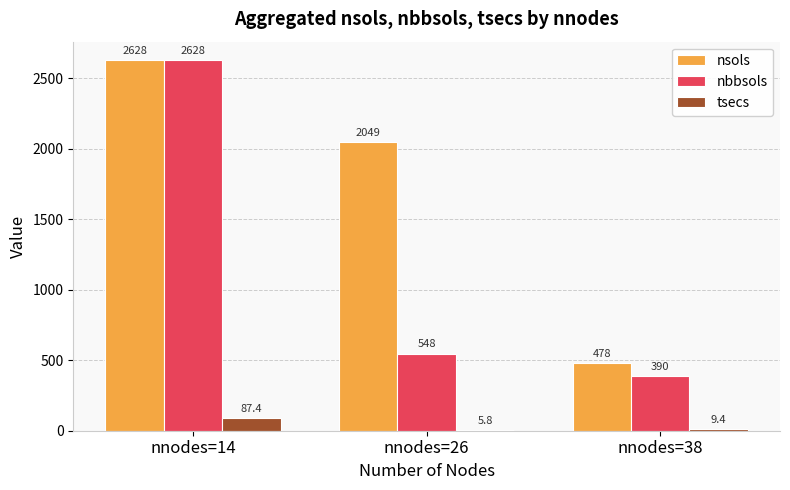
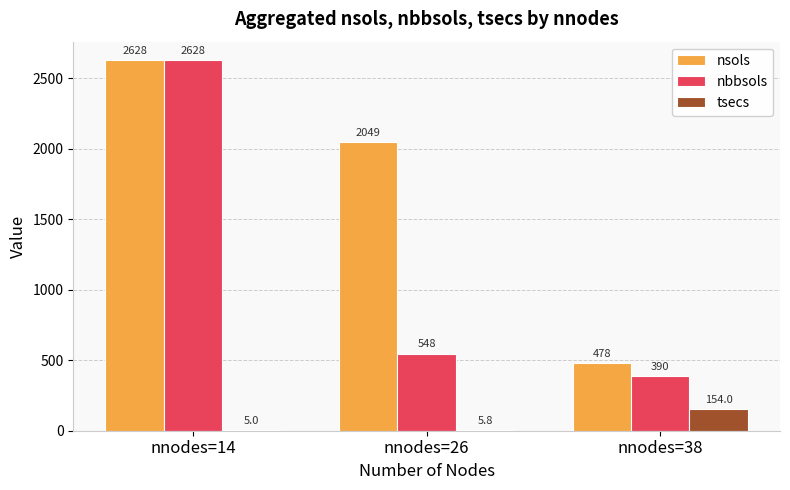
  {
    "nsols": {
      "nnodes=14": 2628,
      "nnodes=26": 2049,
      "nnodes=38": 478
    },
    "nbbsols": {
      "nnodes=14": 2628,
      "nnodes=26": 548,
      "nnodes=38": 390
    },
    "tsecs": {
-     "nnodes=14": 87.4,
+     "nnodes=14": 5.0,
      "nnodes=26": 5.8,
-     "nnodes=38": 9.4
+     "nnodes=38": 154.0
    }
  }
